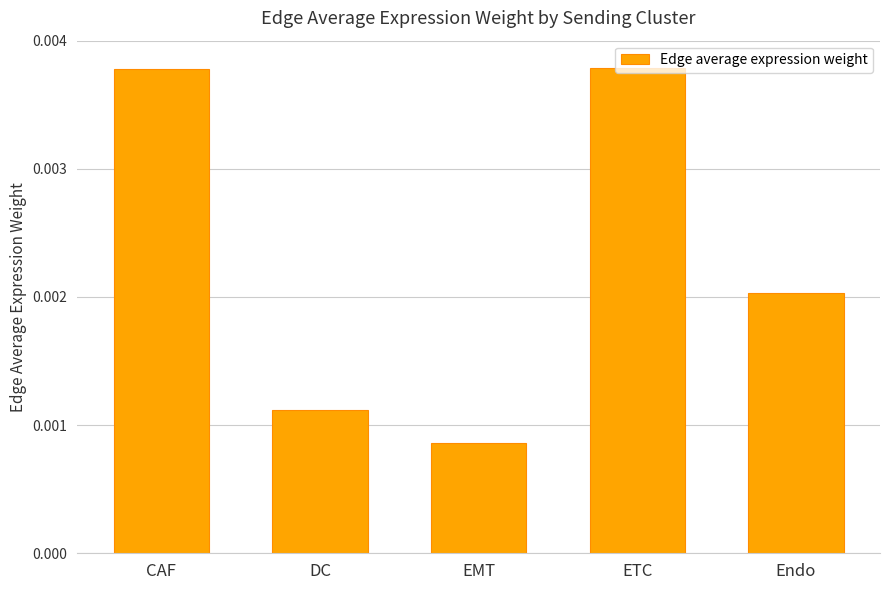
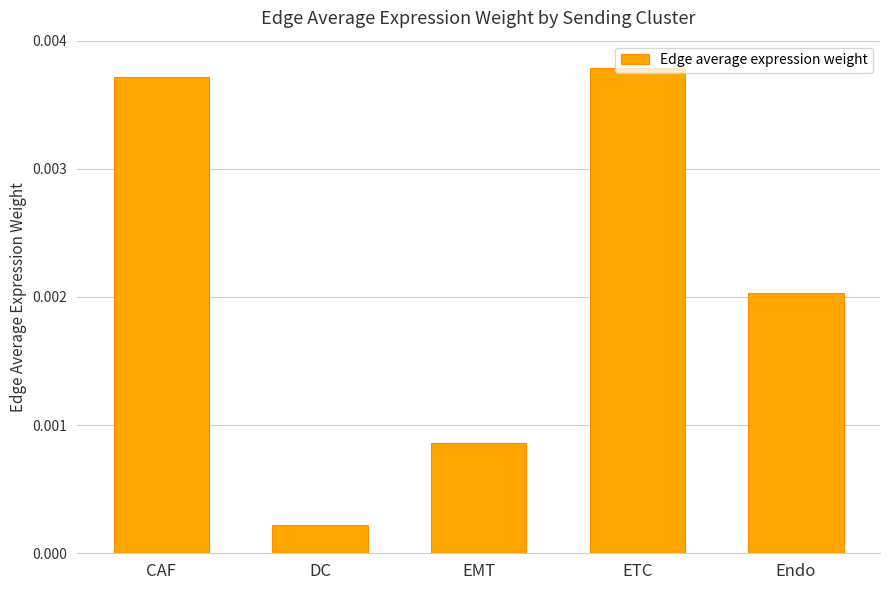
  {
-   "CAF": 0.00378,
-   "DC": 0.00112,
+   "CAF": 0.00371,
+   "DC": 0.00022,
    "EMT": 0.00086,
    "Endo": 0.00203
  }
